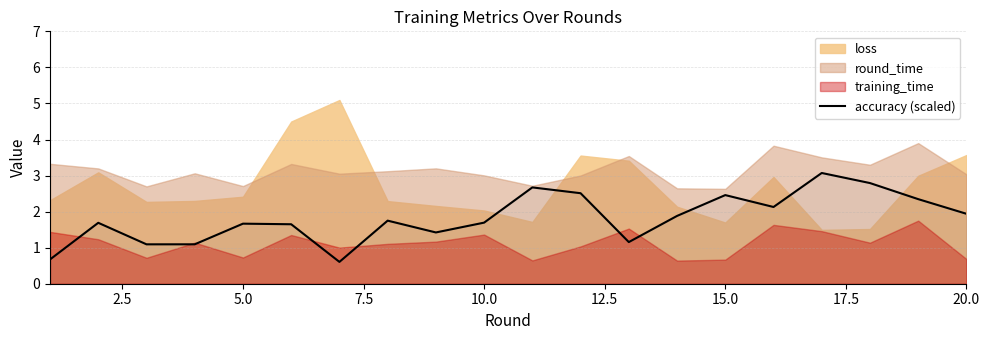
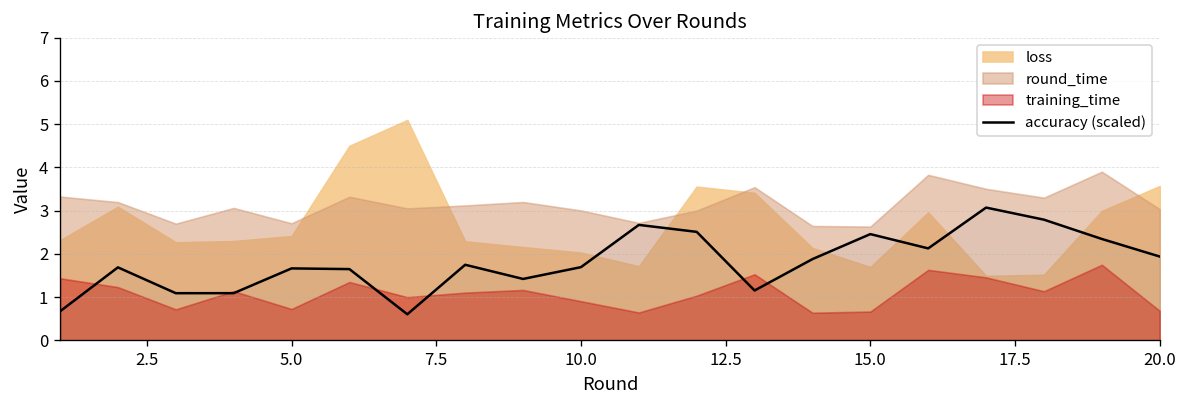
  {
    "training_time": {
      "5.0": 0.7,
-     "10.0": 1.4,
+     "10.0": 0.9,
      "15.0": 0.7,
      "20.0": 0.7
    },
    "accuracy (scaled)": {
      "5.0": 1.7,
      "10.0": 1.7,
      "15.0": 2.5,
      "20.0": 1.9
    }
  }
